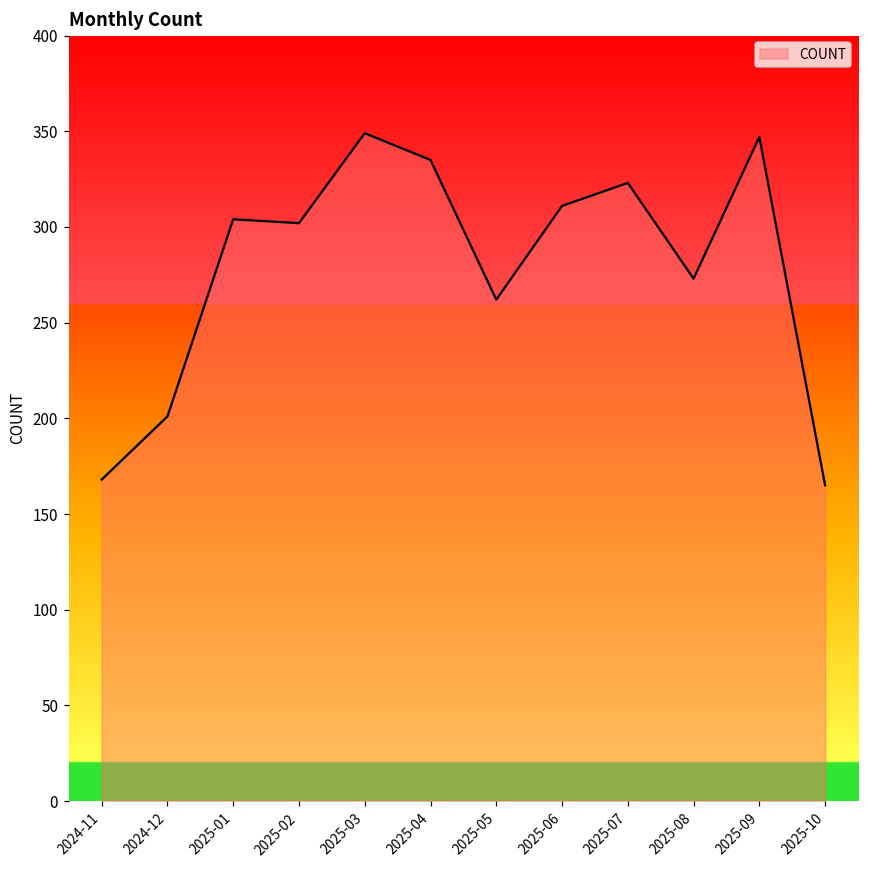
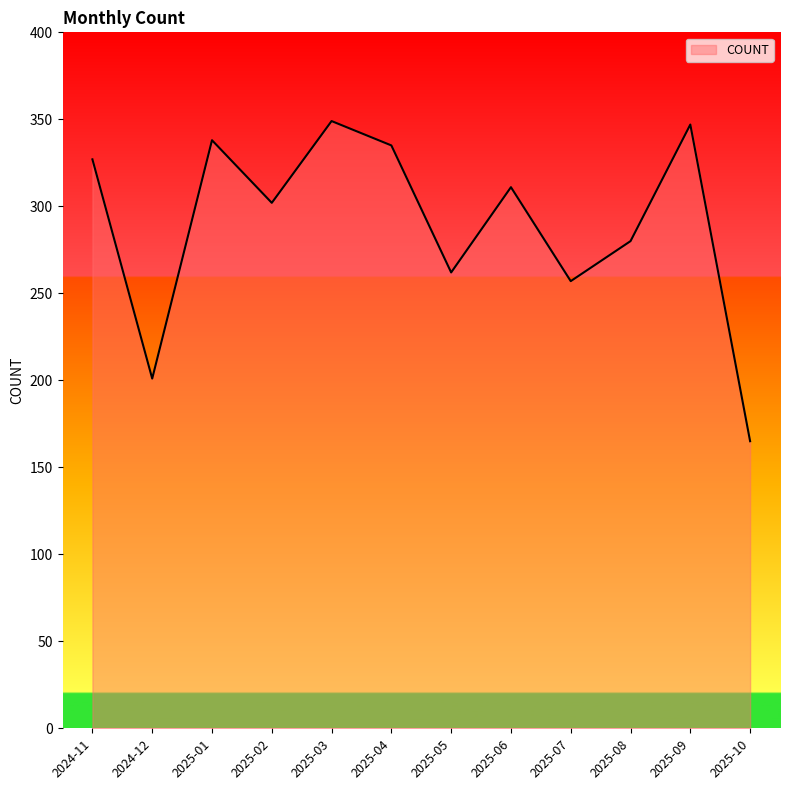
  {
-   "2024-11": 168,
+   "2024-11": 327,
    "2024-12": 201,
-   "2025-01": 304,
+   "2025-01": 338,
    "2025-02": 302,
    "2025-03": 349,
    "2025-04": 335,
    "2025-05": 262,
    "2025-06": 311,
-   "2025-07": 323,
-   "2025-08": 273,
+   "2025-07": 257,
+   "2025-08": 280,
    "2025-09": 347,
    "2025-10": 165
  }
